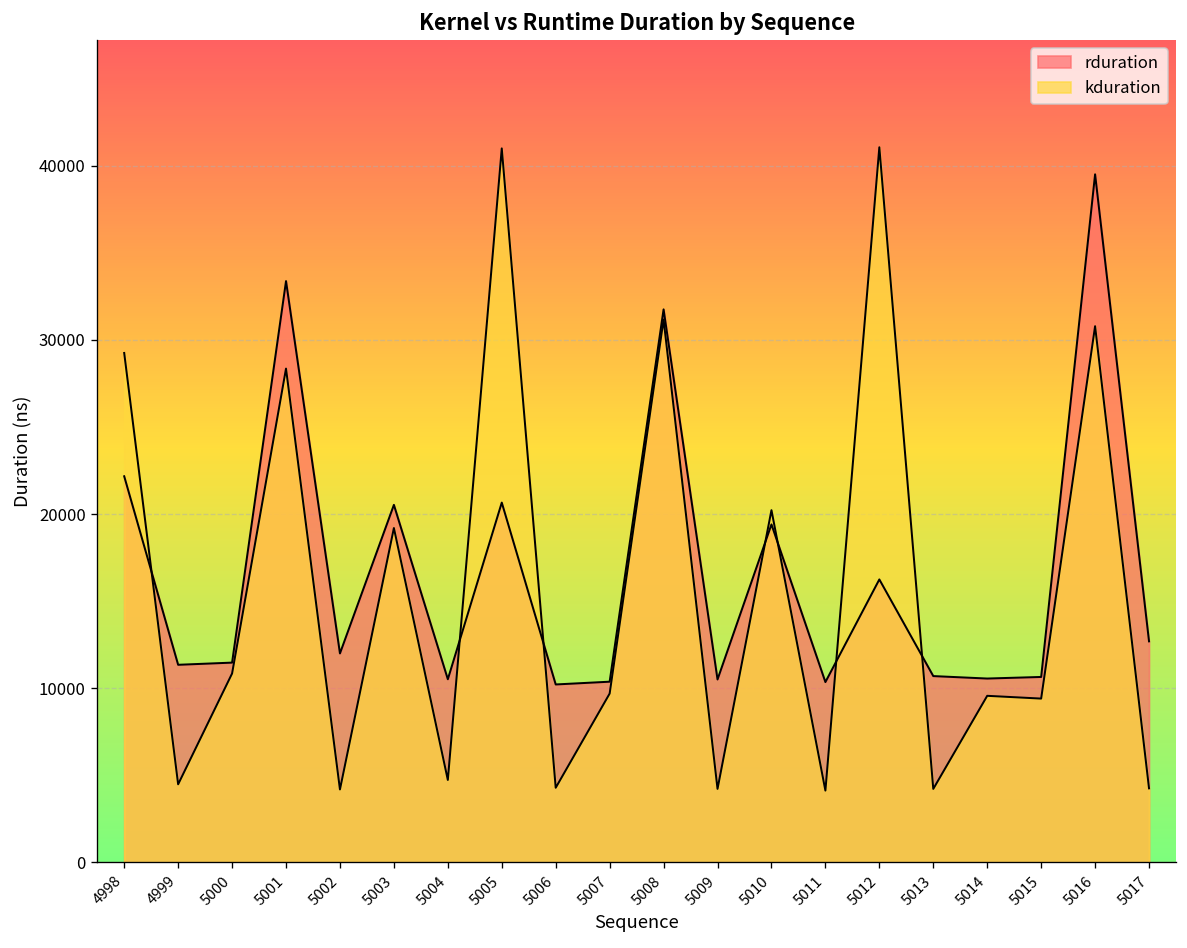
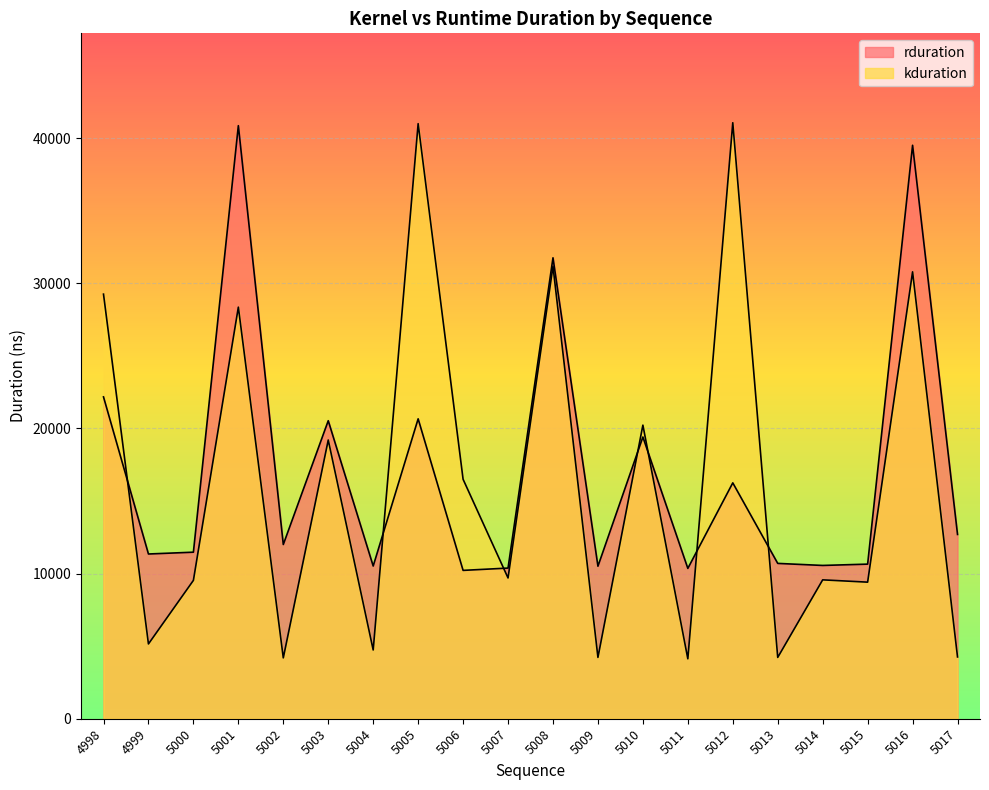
  {
    "rduration": {
      "4998": 22200,
      "4999": 11300,
      "5000": 11500,
-     "5001": 33400,
+     "5001": 40900,
      "5002": 12000,
      "5003": 20500,
      "5004": 10500,
      "5005": 20700,
      "5006": 10200,
      "5007": 10400,
      "5008": 31800,
      "5009": 10500,
      "5010": 19400,
      "5011": 10400,
      "5012": 16200,
      "5013": 10700,
      "5014": 10600,
      "5015": 10700,
      "5016": 39500,
      "5017": 12700
    },
    "kduration": {
      "4998": 29200,
-     "4999": 4500,
-     "5000": 10800,
+     "4999": 5200,
+     "5000": 9500,
      "5001": 28400,
      "5002": 4200,
      "5003": 19200,
      "5004": 4700,
      "5005": 41000,
-     "5006": 4300,
+     "5006": 16500,
      "5007": 9700,
      "5008": 31200,
      "5009": 4200,
      "5010": 20200,
      "5011": 4100,
      "5012": 41100,
      "5013": 4200,
      "5014": 9600,
      "5015": 9400,
      "5016": 30800,
      "5017": 4300
    }
  }
